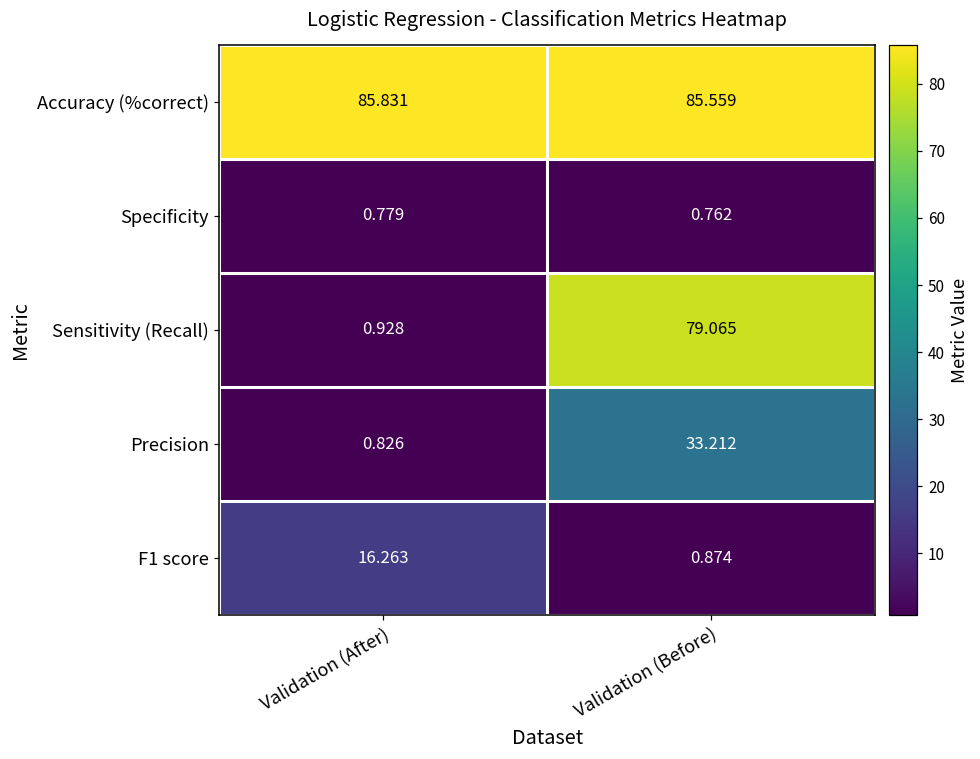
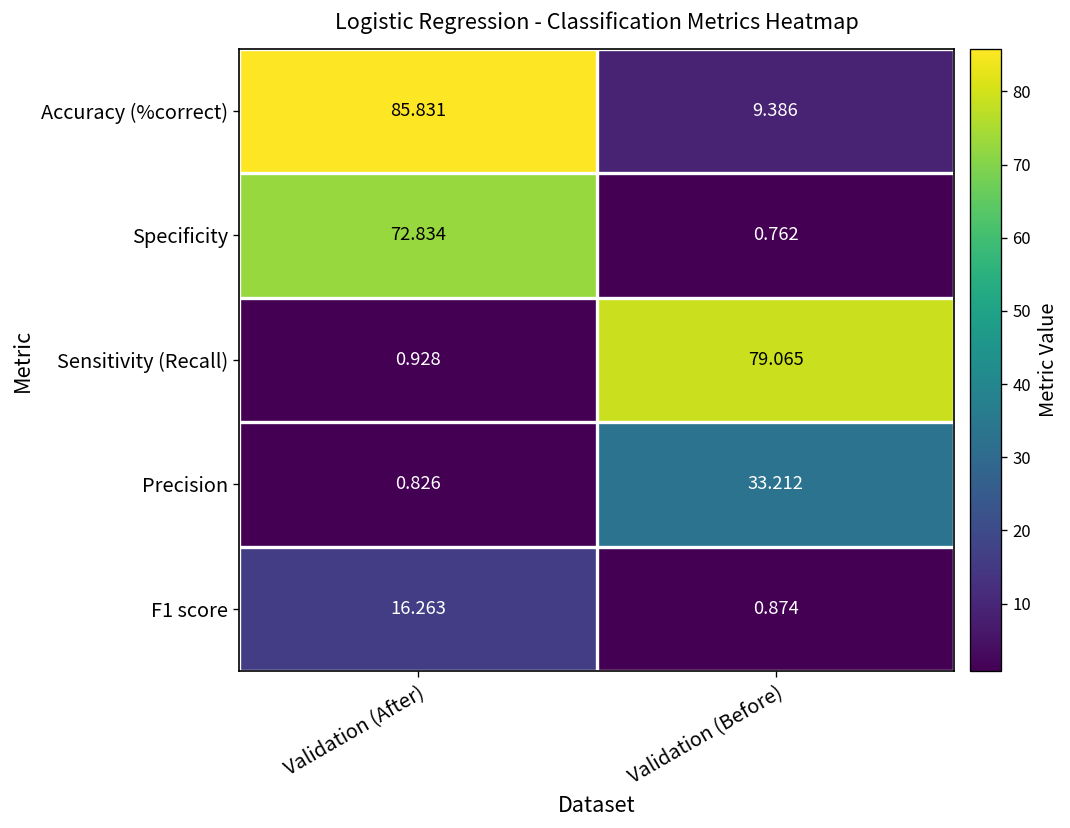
  {
    "Accuracy (%correct)": {
      "Validation (After)": 85.831,
-     "Validation (Before)": 85.559
+     "Validation (Before)": 9.386
    },
    "Specificity": {
-     "Validation (After)": 0.779,
+     "Validation (After)": 72.834,
      "Validation (Before)": 0.762
    },
    "Sensitivity (Recall)": {
      "Validation (After)": 0.928,
      "Validation (Before)": 79.065
    },
    "Precision": {
      "Validation (After)": 0.826,
      "Validation (Before)": 33.212
    },
    "F1 score": {
      "Validation (After)": 16.263,
      "Validation (Before)": 0.874
    }
  }
